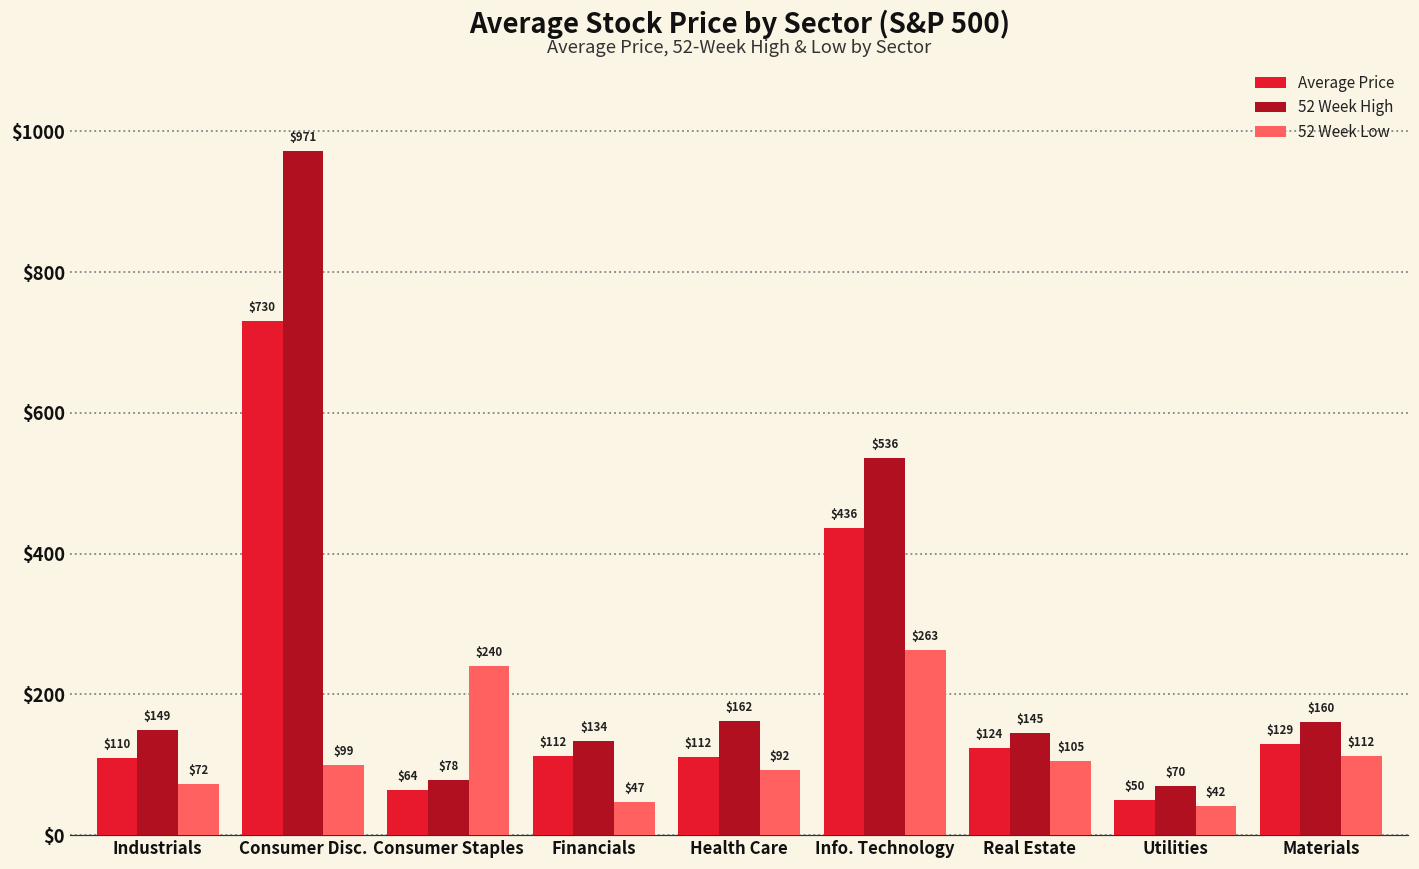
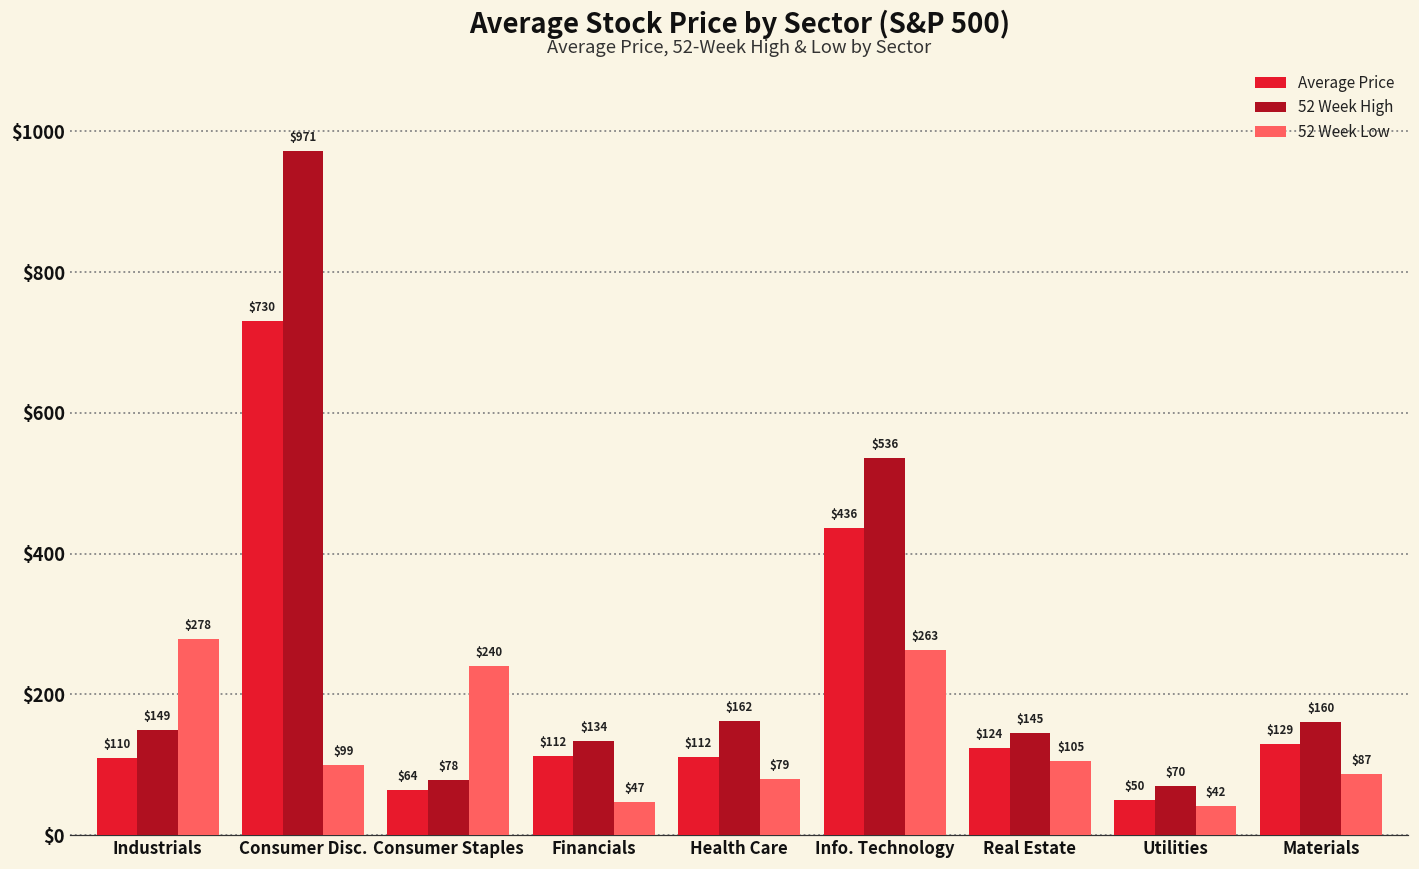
  {
    "52 Week Low": {
-     "Industrials": "$72",
+     "Industrials": "$278",
      "Consumer Disc.": "$99",
      "Consumer Staples": "$240",
      "Financials": "$47",
-     "Health Care": "$92",
+     "Health Care": "$79",
      "Info. Technology": "$263",
      "Real Estate": "$105",
      "Utilities": "$42",
-     "Materials": "$112"
+     "Materials": "$87"
    }
  }
